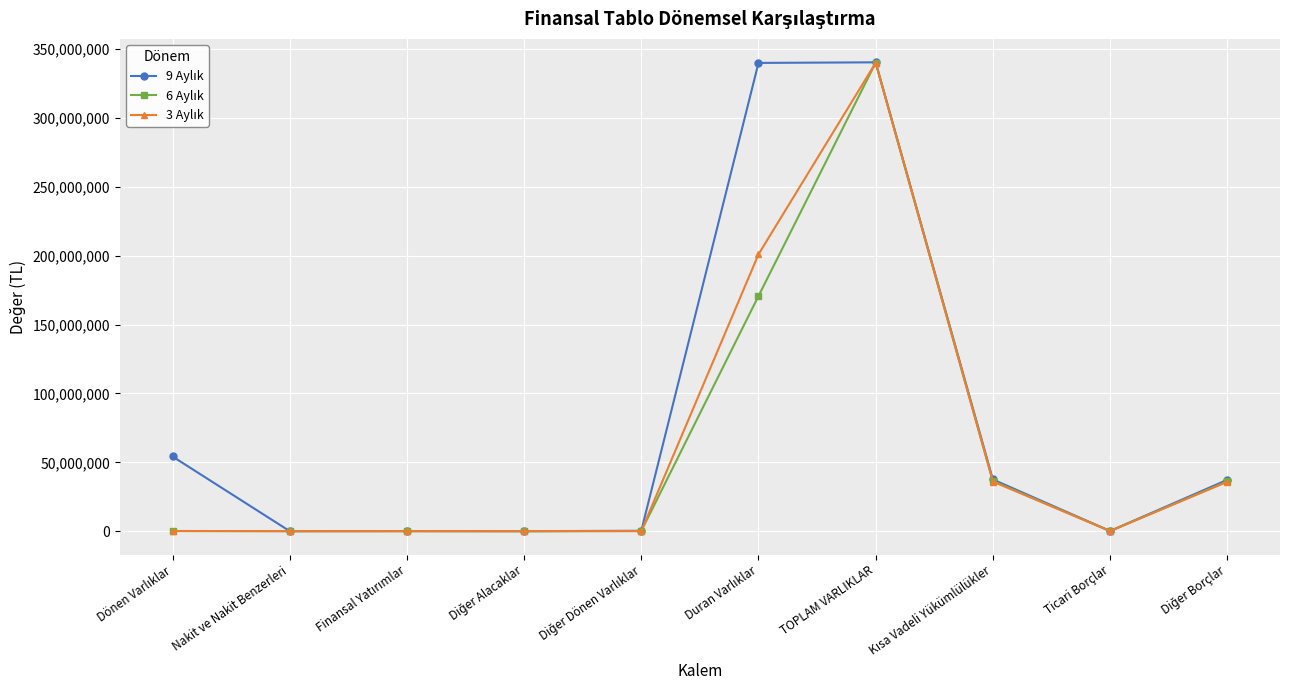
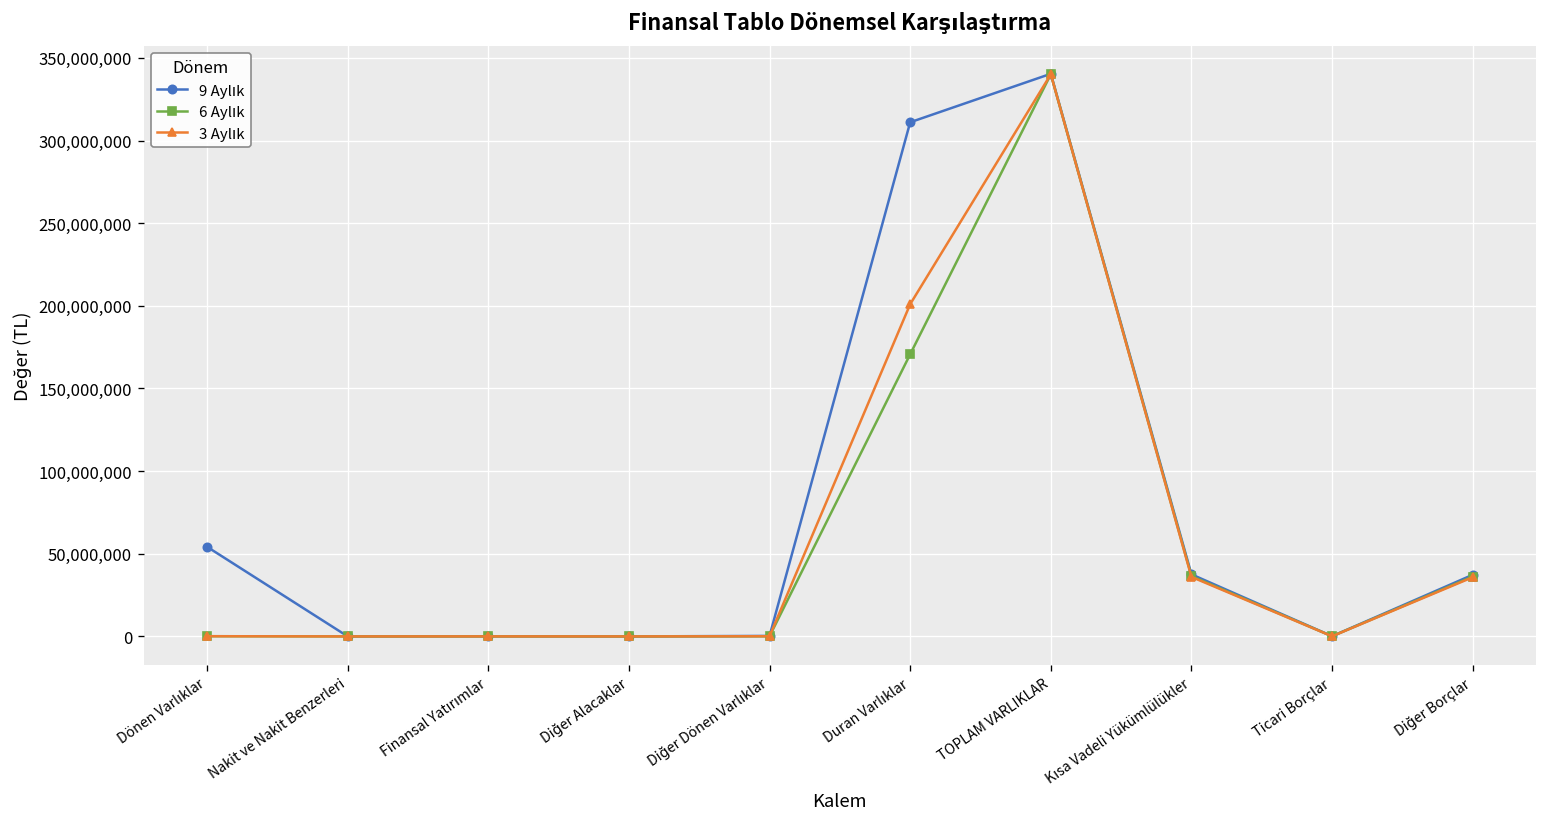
  {
    "9 Aylık": {
      "Dönen Varlıklar": "54,000,000",
-     "Duran Varlıklar": "340,000,000"
+     "Duran Varlıklar": "311,000,000"
    },
    "6 Aylık": {
      "Duran Varlıklar": "171,000,000"
    },
    "3 Aylık": {
      "Duran Varlıklar": "201,000,000"
    }
  }
